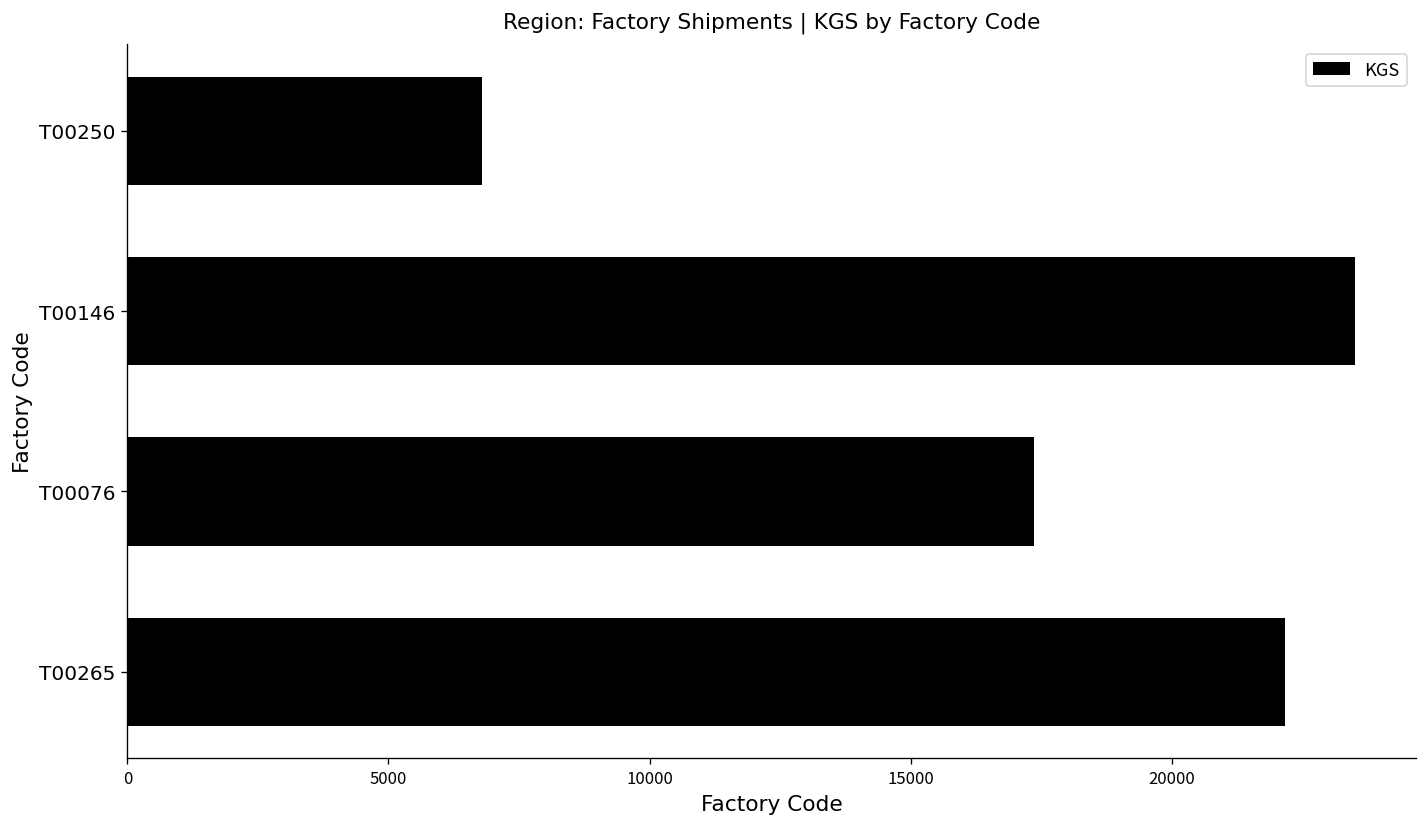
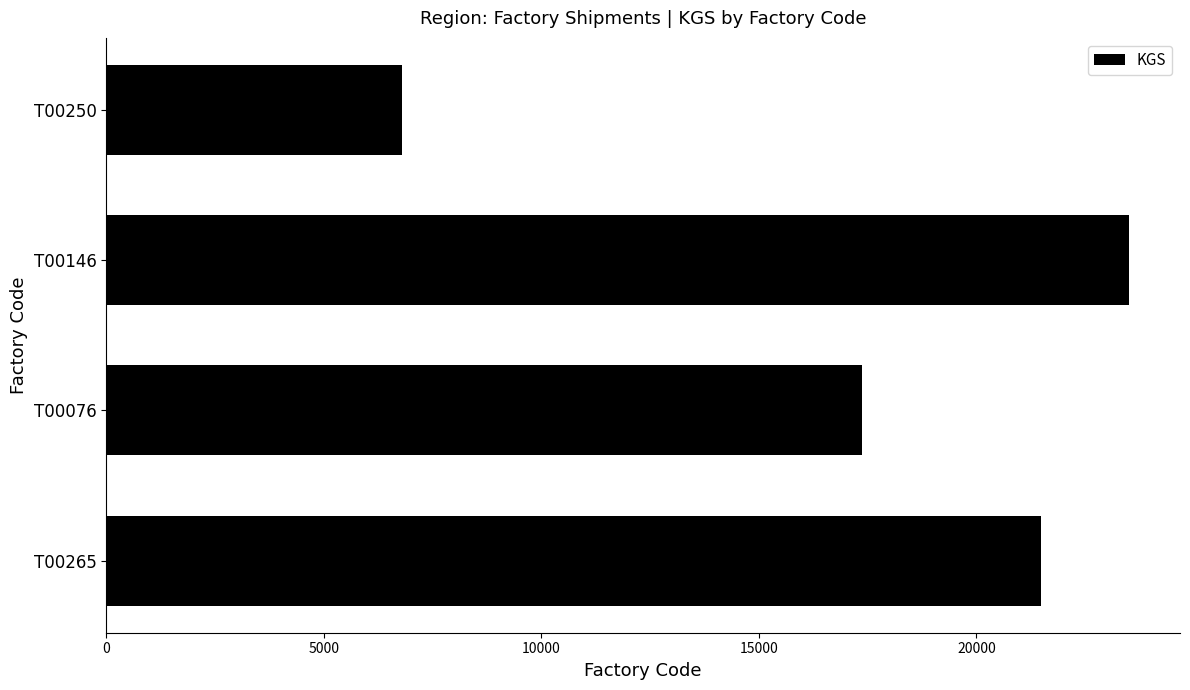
  {
    "T00250": 6800,
    "T00146": 23500,
    "T00076": 17400,
-   "T00265": 22200
+   "T00265": 21500
  }
